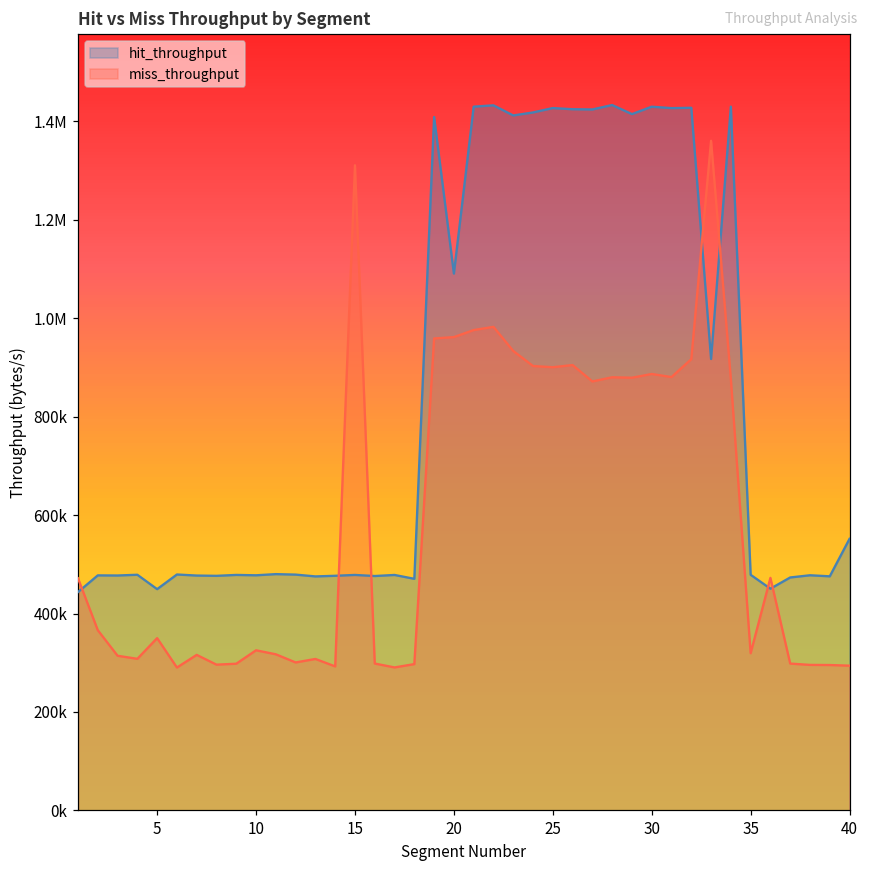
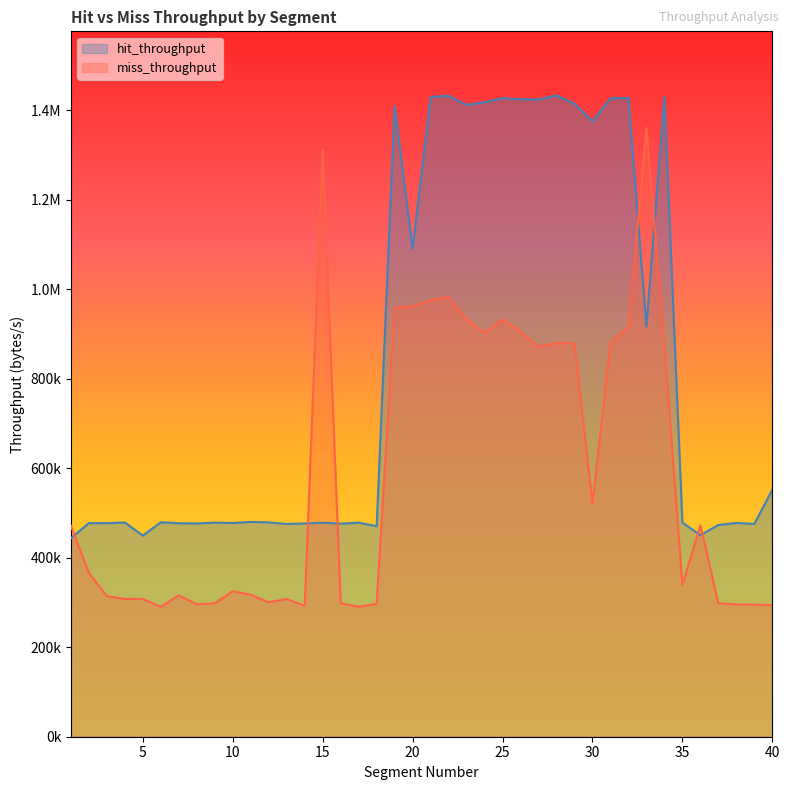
  {
    "hit_throughput": {
      "5": 450000,
      "10": 480000,
      "15": 480000,
      "20": 1090000,
      "25": 1430000,
-     "30": 1430000,
+     "30": 1380000,
      "35": 480000,
      "40": 550000
    },
    "miss_throughput": {
-     "5": 350000,
+     "5": 310000,
      "10": 330000,
      "15": 1310000,
      "20": 960000,
-     "25": 900000,
-     "30": 890000,
-     "35": 320000,
+     "25": 930000,
+     "30": 520000,
+     "35": 340000,
      "40": 290000
    }
  }
